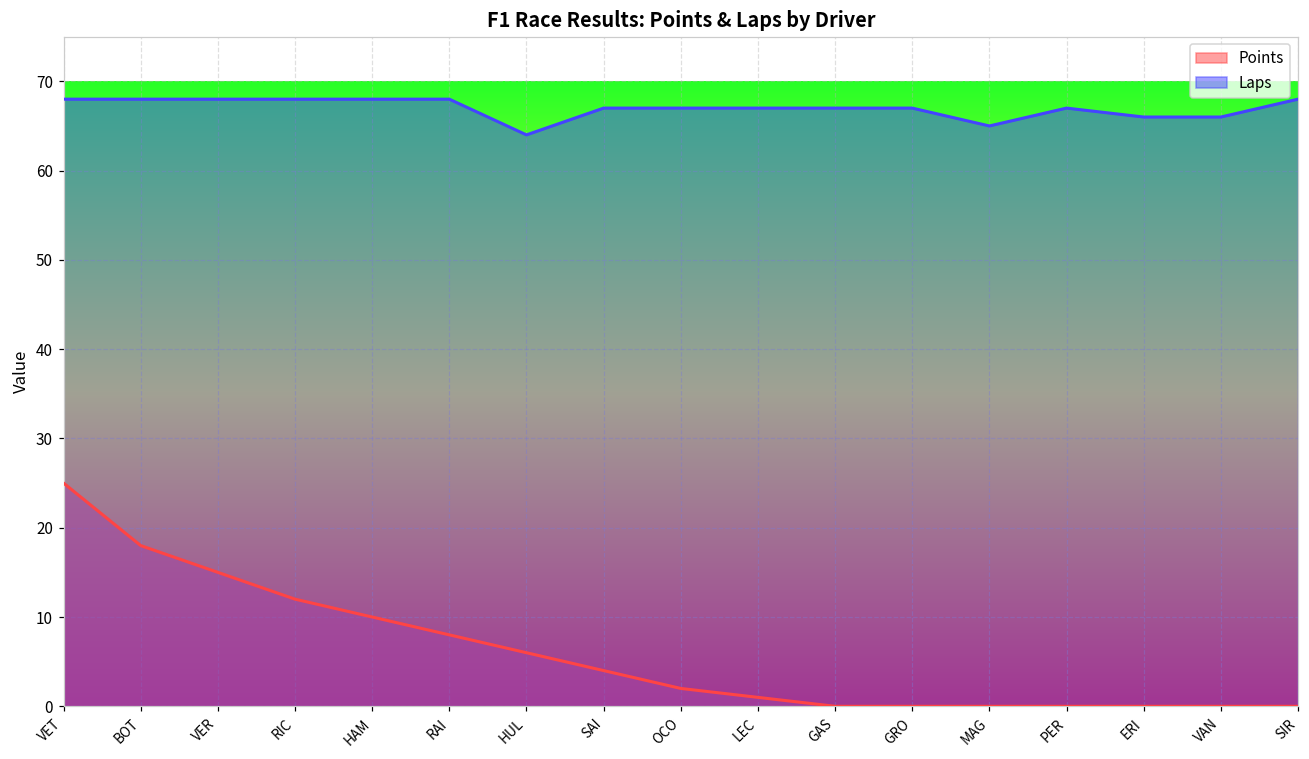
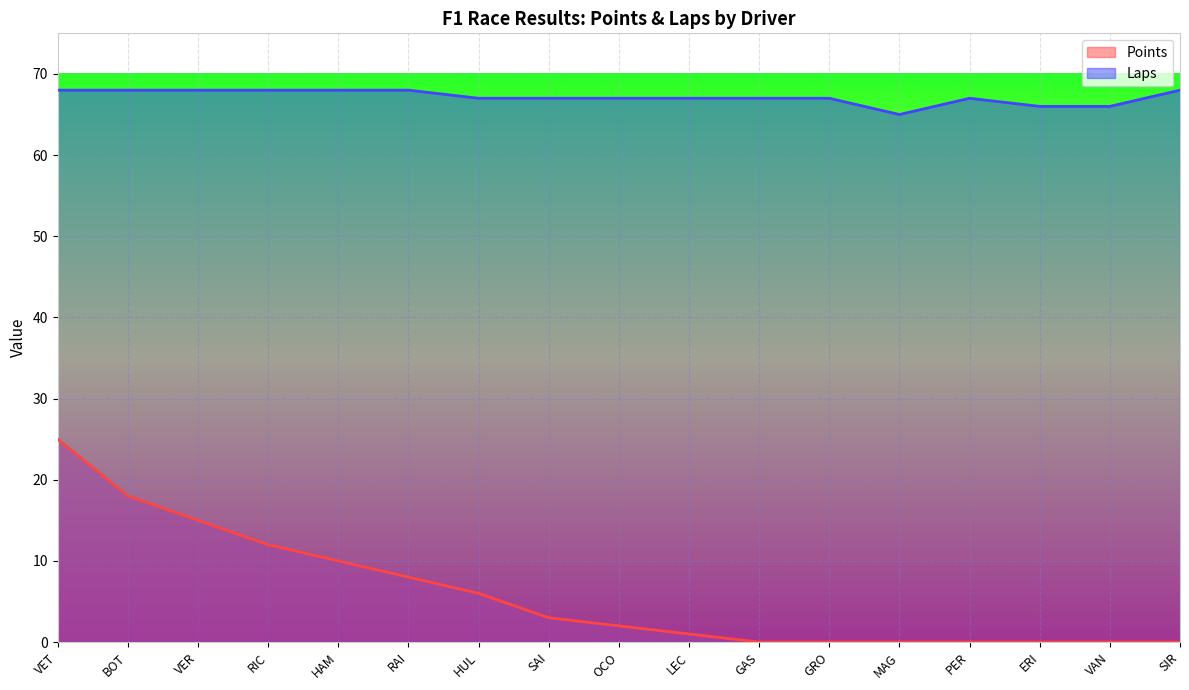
  {
    "Points": {
      "VET": 25,
      "BOT": 18,
      "VER": 15,
      "RIC": 12,
      "HAM": 10,
      "RAI": 8,
      "HUL": 6,
-     "SAI": 4,
+     "SAI": 3,
      "OCO": 2,
      "LEC": 1,
      "GAS": 0,
      "GRO": 0,
      "MAG": 0,
      "PER": 0,
      "ERI": 0,
      "VAN": 0,
      "SIR": 0
    },
    "Laps": {
      "VET": 68,
      "BOT": 68,
      "VER": 68,
      "RIC": 68,
      "HAM": 68,
      "RAI": 68,
-     "HUL": 64,
+     "HUL": 67,
      "SAI": 67,
      "OCO": 67,
      "LEC": 67,
      "GAS": 67,
      "GRO": 67,
      "MAG": 65,
      "PER": 67,
      "ERI": 66,
      "VAN": 66,
      "SIR": 68
    }
  }
